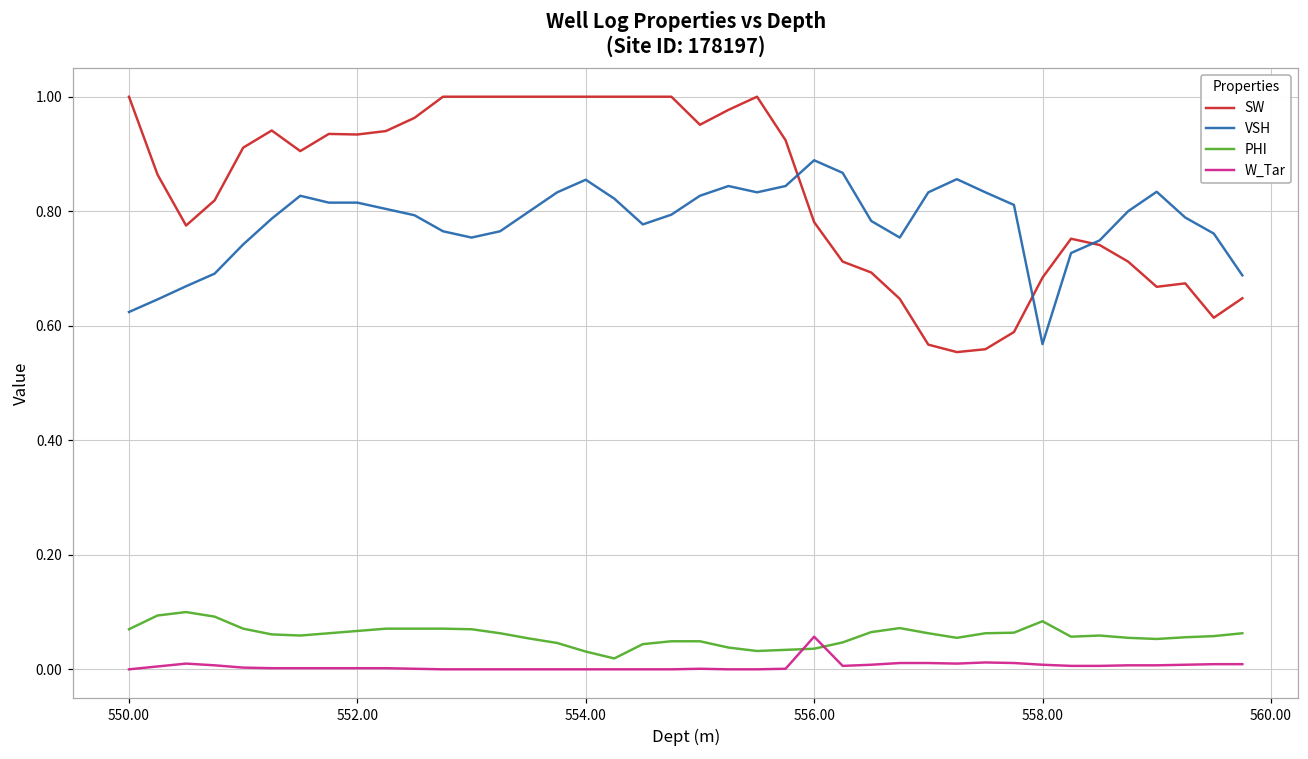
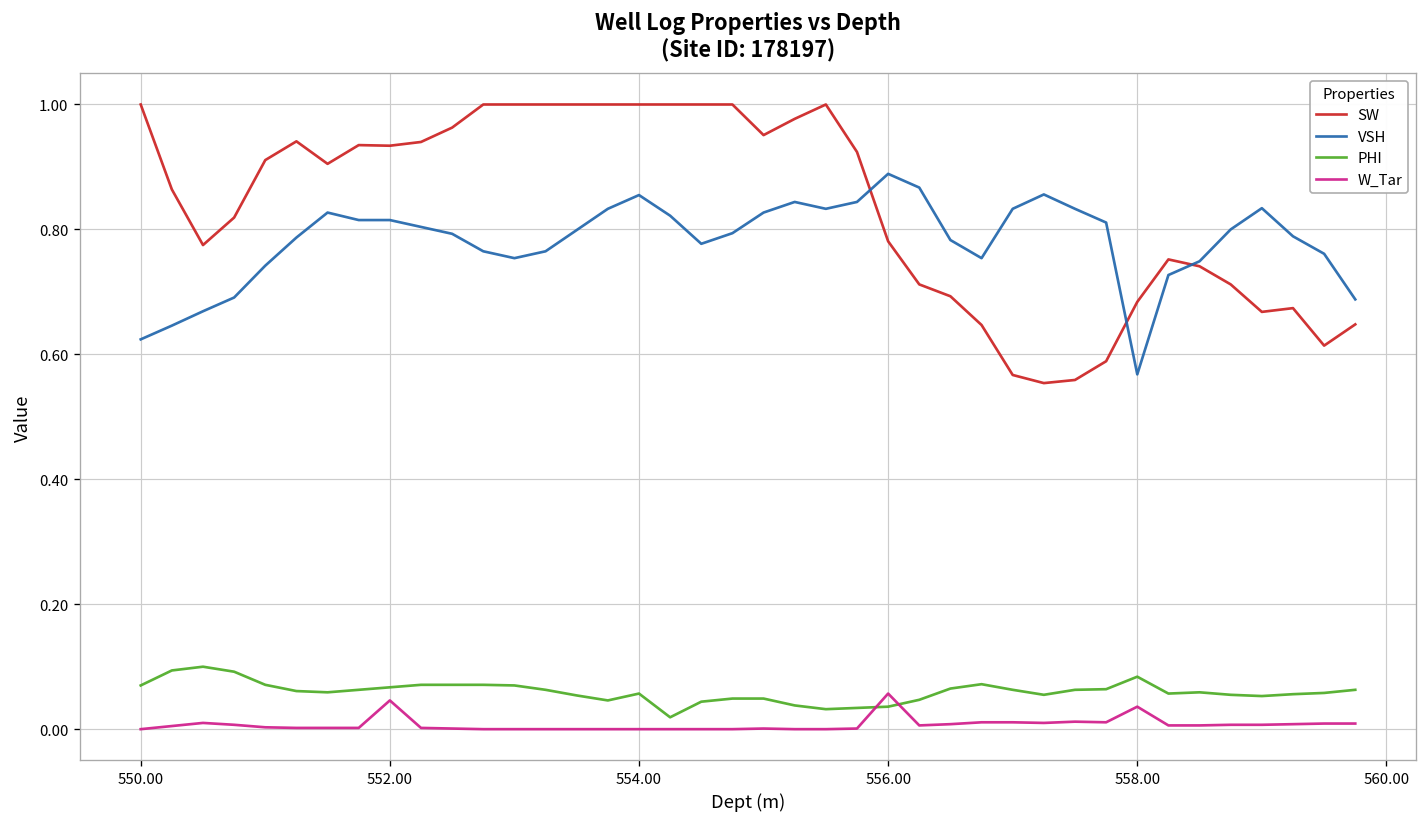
  {
    "SW": {
      "550.00": 1.00,
      "552.00": 0.93,
      "554.00": 1.00,
      "556.00": 0.78,
      "558.00": 0.68
    },
    "VSH": {
      "550.00": 0.62,
      "552.00": 0.82,
      "554.00": 0.86,
      "556.00": 0.89,
      "558.00": 0.57
    },
    "PHI": {
      "550.00": 0.07,
      "552.00": 0.07,
-     "554.00": 0.03,
+     "554.00": 0.06,
      "556.00": 0.04,
      "558.00": 0.08
    },
    "W_Tar": {
      "550.00": 0.00,
-     "552.00": 0.00,
+     "552.00": 0.05,
      "554.00": 0.00,
      "556.00": 0.06,
-     "558.00": 0.01
+     "558.00": 0.04
    }
  }
